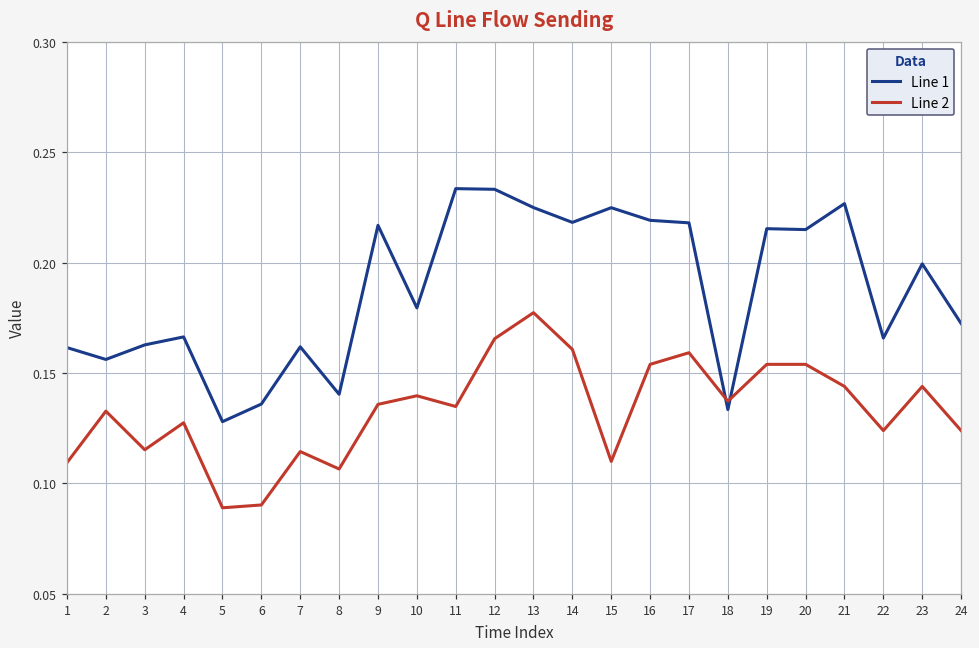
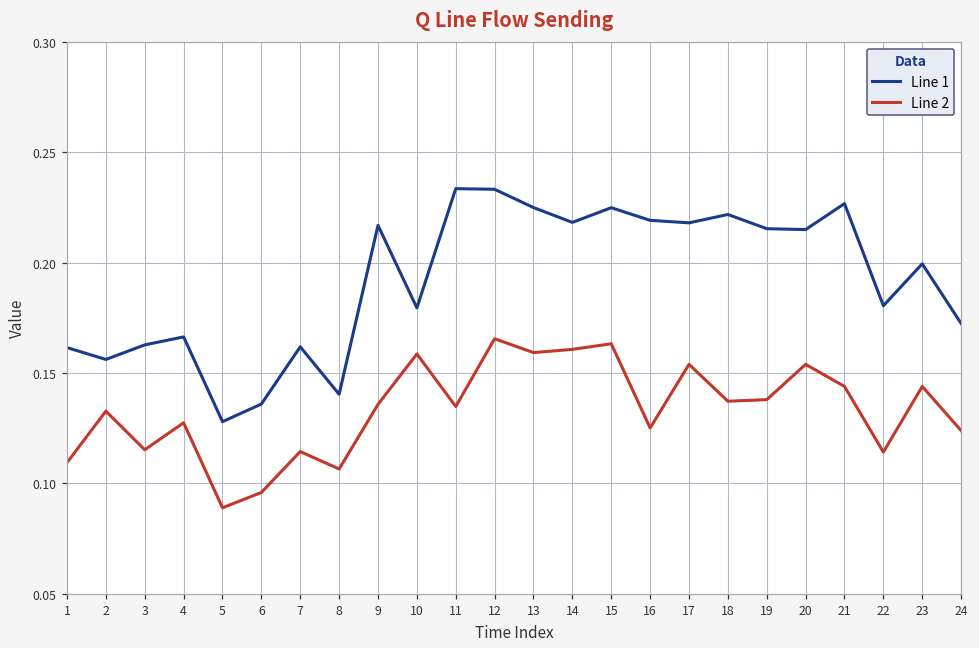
  {
    "Line 1": {
      "1": 0.162,
      "2": 0.156,
      "3": 0.163,
      "4": 0.166,
      "5": 0.128,
      "6": 0.136,
      "7": 0.162,
      "8": 0.140,
      "9": 0.217,
      "10": 0.179,
      "11": 0.233,
      "12": 0.233,
      "13": 0.225,
      "14": 0.218,
      "15": 0.225,
      "16": 0.219,
      "17": 0.218,
-     "18": 0.133,
+     "18": 0.222,
      "19": 0.215,
      "20": 0.215,
      "21": 0.227,
-     "22": 0.166,
+     "22": 0.180,
      "23": 0.199,
      "24": 0.172
    },
    "Line 2": {
      "1": 0.109,
      "2": 0.133,
      "3": 0.115,
      "4": 0.127,
      "5": 0.089,
-     "6": 0.090,
+     "6": 0.096,
      "7": 0.114,
      "8": 0.107,
      "9": 0.136,
-     "10": 0.140,
+     "10": 0.159,
      "11": 0.135,
      "12": 0.166,
-     "13": 0.177,
+     "13": 0.159,
      "14": 0.161,
-     "15": 0.110,
-     "16": 0.154,
-     "17": 0.159,
+     "15": 0.163,
+     "16": 0.125,
+     "17": 0.154,
      "18": 0.137,
-     "19": 0.154,
+     "19": 0.138,
      "20": 0.154,
      "21": 0.144,
-     "22": 0.124,
+     "22": 0.114,
      "23": 0.144,
      "24": 0.124
    }
  }
